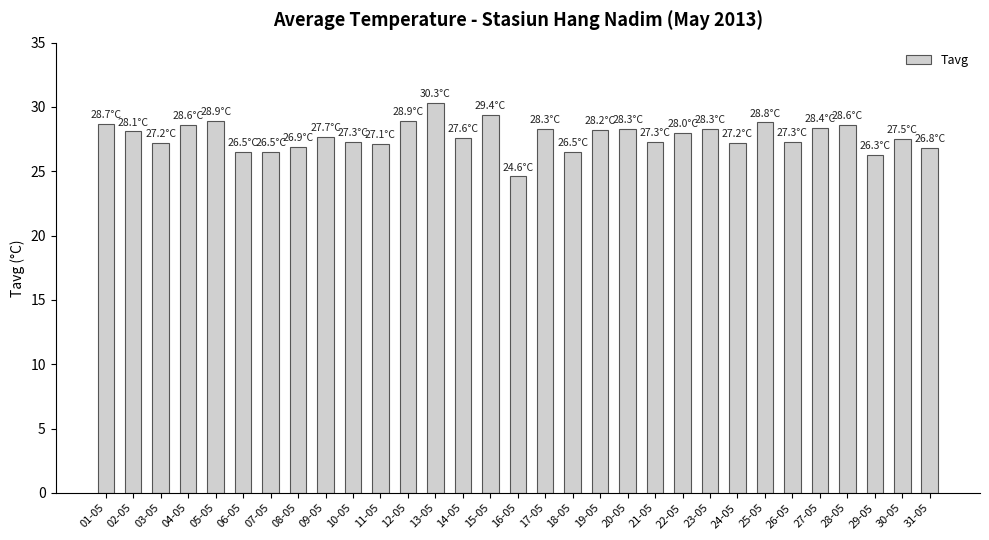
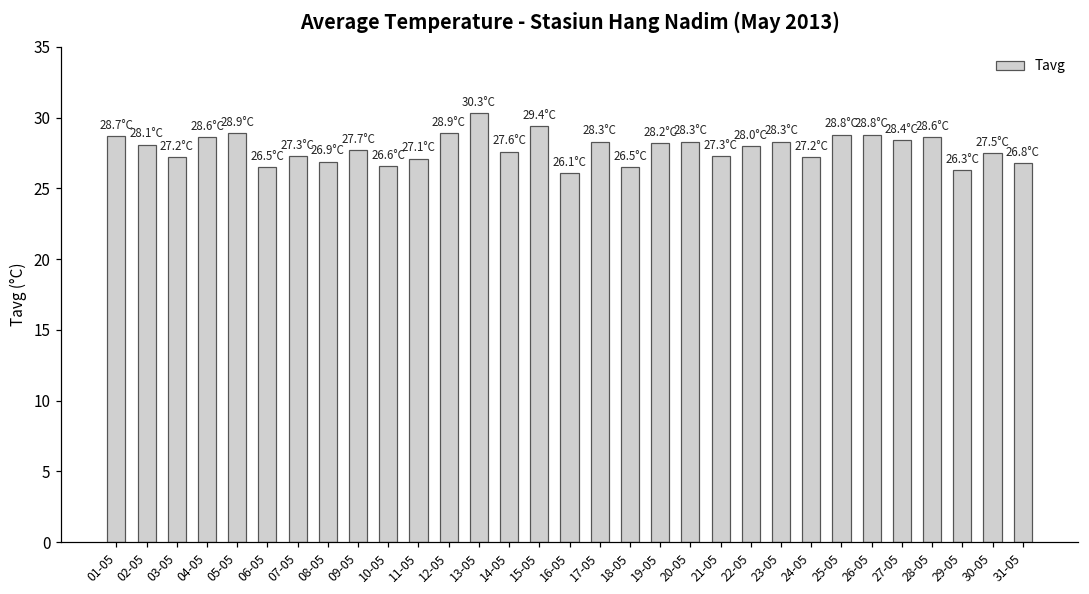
  {
    "01-05": "28.7°C",
    "02-05": "28.1°C",
    "03-05": "27.2°C",
    "04-05": "28.6°C",
    "05-05": "28.9°C",
    "06-05": "26.5°C",
-   "07-05": "26.5°C",
+   "07-05": "27.3°C",
    "08-05": "26.9°C",
    "09-05": "27.7°C",
-   "10-05": "27.3°C",
+   "10-05": "26.6°C",
    "11-05": "27.1°C",
    "12-05": "28.9°C",
    "13-05": "30.3°C",
    "14-05": "27.6°C",
    "15-05": "29.4°C",
-   "16-05": "24.6°C",
+   "16-05": "26.1°C",
    "17-05": "28.3°C",
    "18-05": "26.5°C",
    "19-05": "28.2°C",
    "20-05": "28.3°C",
    "21-05": "27.3°C",
    "22-05": "28.0°C",
    "23-05": "28.3°C",
    "24-05": "27.2°C",
    "25-05": "28.8°C",
-   "26-05": "27.3°C",
+   "26-05": "28.8°C",
    "27-05": "28.4°C",
    "28-05": "28.6°C",
    "29-05": "26.3°C",
    "30-05": "27.5°C",
    "31-05": "26.8°C"
  }
